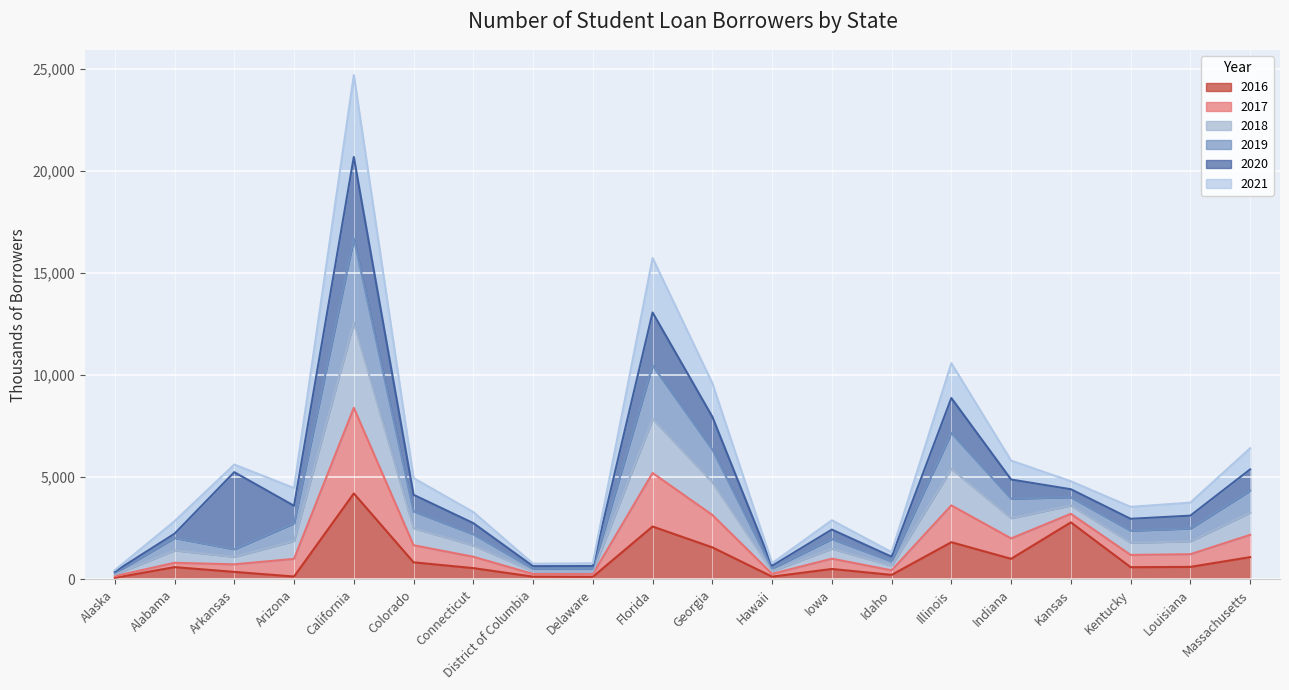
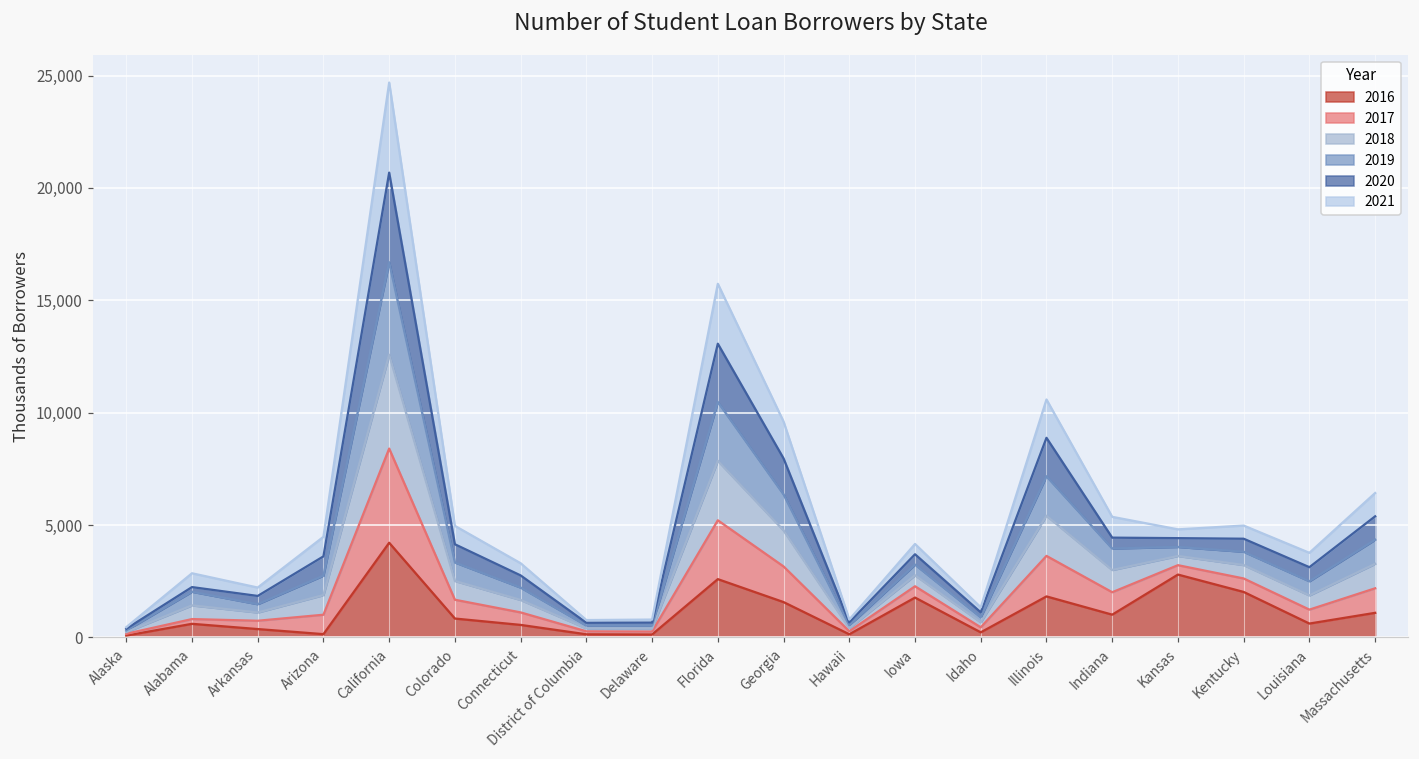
  {
    "2016": {
      "Alabama": "600",
      "Arkansas": "400",
      "Arizona": "100",
      "California": "4,200",
      "Colorado": "800",
      "Connecticut": "600",
      "District of Columbia": "100",
      "Delaware": "100",
      "Florida": "2,600",
      "Georgia": "1,600",
      "Hawaii": "100",
-     "Iowa": "500",
+     "Iowa": "1,800",
      "Idaho": "200",
      "Illinois": "1,800",
      "Indiana": "1,000",
      "Kansas": "2,800",
-     "Kentucky": "600",
+     "Kentucky": "2,000",
      "Louisiana": "600",
      "Massachusetts": "1,100"
    },
    "2017": {
      "Alabama": "200",
      "Arkansas": "400",
      "Arizona": "900",
      "California": "4,200",
      "Colorado": "800",
      "Connecticut": "600",
      "District of Columbia": "100",
      "Delaware": "100",
      "Florida": "2,600",
      "Georgia": "1,600",
      "Hawaii": "100",
      "Iowa": "500",
      "Idaho": "200",
      "Illinois": "1,800",
      "Indiana": "1,000",
      "Kansas": "400",
      "Kentucky": "600",
      "Louisiana": "600",
      "Massachusetts": "1,100"
    },
    "2019": {
      "Alabama": "600",
      "Arkansas": "400",
      "Arizona": "900",
      "California": "4,100",
      "Colorado": "800",
      "Connecticut": "600",
      "Delaware": "100",
      "Florida": "2,600",
      "Georgia": "1,600",
      "Hawaii": "100",
      "Iowa": "500",
      "Idaho": "200",
      "Illinois": "1,800",
      "Indiana": "1,000",
      "Kansas": "400",
      "Kentucky": "600",
      "Louisiana": "600",
      "Massachusetts": "1,100"
    },
    "2020": {
      "Alabama": "200",
-     "Arkansas": "3,800",
+     "Arkansas": "400",
      "Arizona": "900",
      "California": "4,000",
      "Colorado": "800",
      "Connecticut": "500",
      "Delaware": "100",
      "Florida": "2,600",
      "Georgia": "1,600",
      "Hawaii": "100",
      "Iowa": "500",
      "Idaho": "200",
      "Illinois": "1,700",
-     "Indiana": "900",
+     "Indiana": "500",
      "Kansas": "400",
      "Kentucky": "600",
      "Louisiana": "600",
      "Massachusetts": "1,000"
    }
  }
